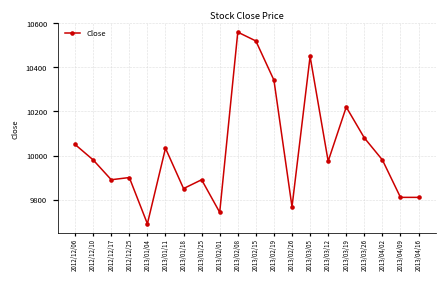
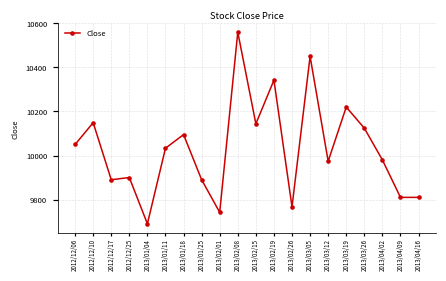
  {
    "2012/12/06": 10050,
-   "2012/12/10": 9980,
+   "2012/12/10": 10150,
    "2012/12/17": 9890,
    "2012/12/25": 9900,
    "2013/01/04": 9690,
    "2013/01/11": 10030,
-   "2013/01/18": 9850,
+   "2013/01/18": 10100,
    "2013/01/25": 9890,
    "2013/02/01": 9740,
    "2013/02/08": 10560,
-   "2013/02/15": 10520,
+   "2013/02/15": 10140,
    "2013/02/19": 10340,
    "2013/02/26": 9770,
    "2013/03/05": 10450,
    "2013/03/12": 9970,
    "2013/03/19": 10220,
-   "2013/03/26": 10080,
+   "2013/03/26": 10120,
    "2013/04/02": 9980,
    "2013/04/09": 9810,
    "2013/04/16": 9810
  }
